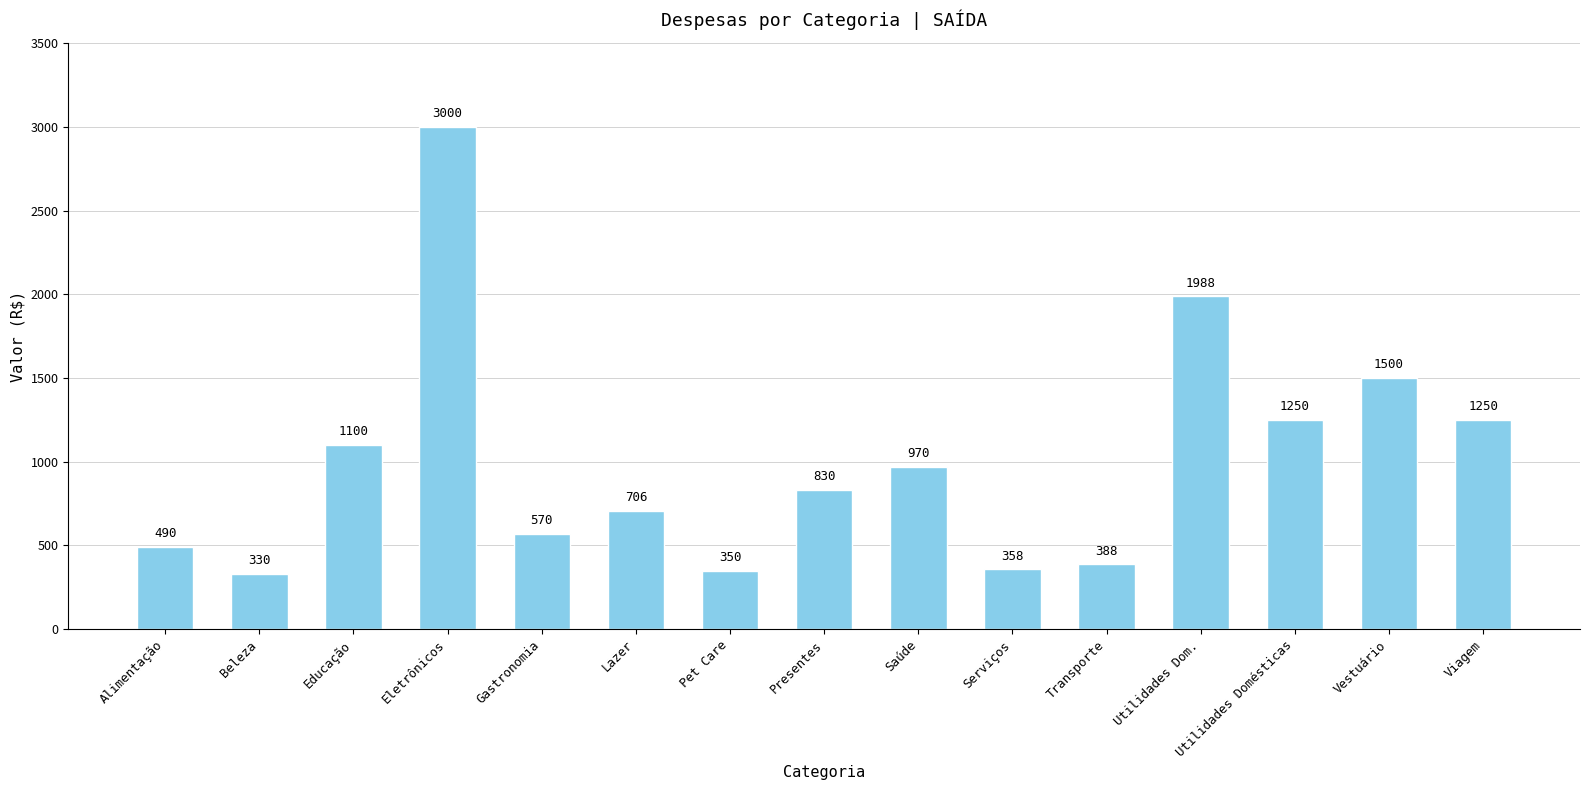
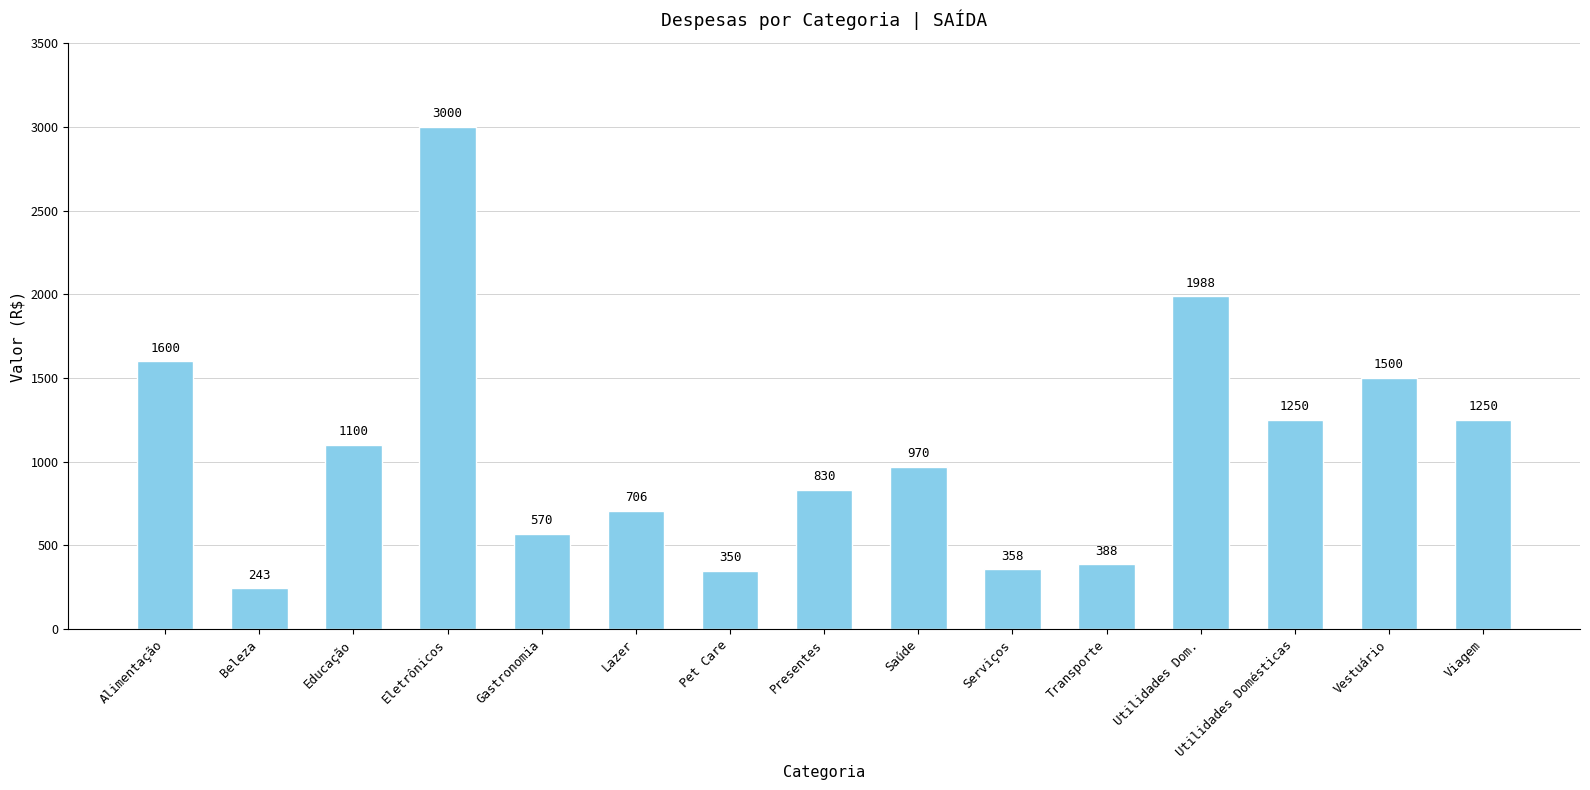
  {
-   "Alimentação": 490,
-   "Beleza": 330,
+   "Alimentação": 1600,
+   "Beleza": 243,
    "Educação": 1100,
    "Eletrônicos": 3000,
    "Gastronomia": 570,
    "Lazer": 706,
    "Pet Care": 350,
    "Presentes": 830,
    "Saúde": 970,
    "Serviços": 358,
    "Transporte": 388,
    "Utilidades Dom.": 1988,
    "Utilidades Domésticas": 1250,
    "Vestuário": 1500,
    "Viagem": 1250
  }
